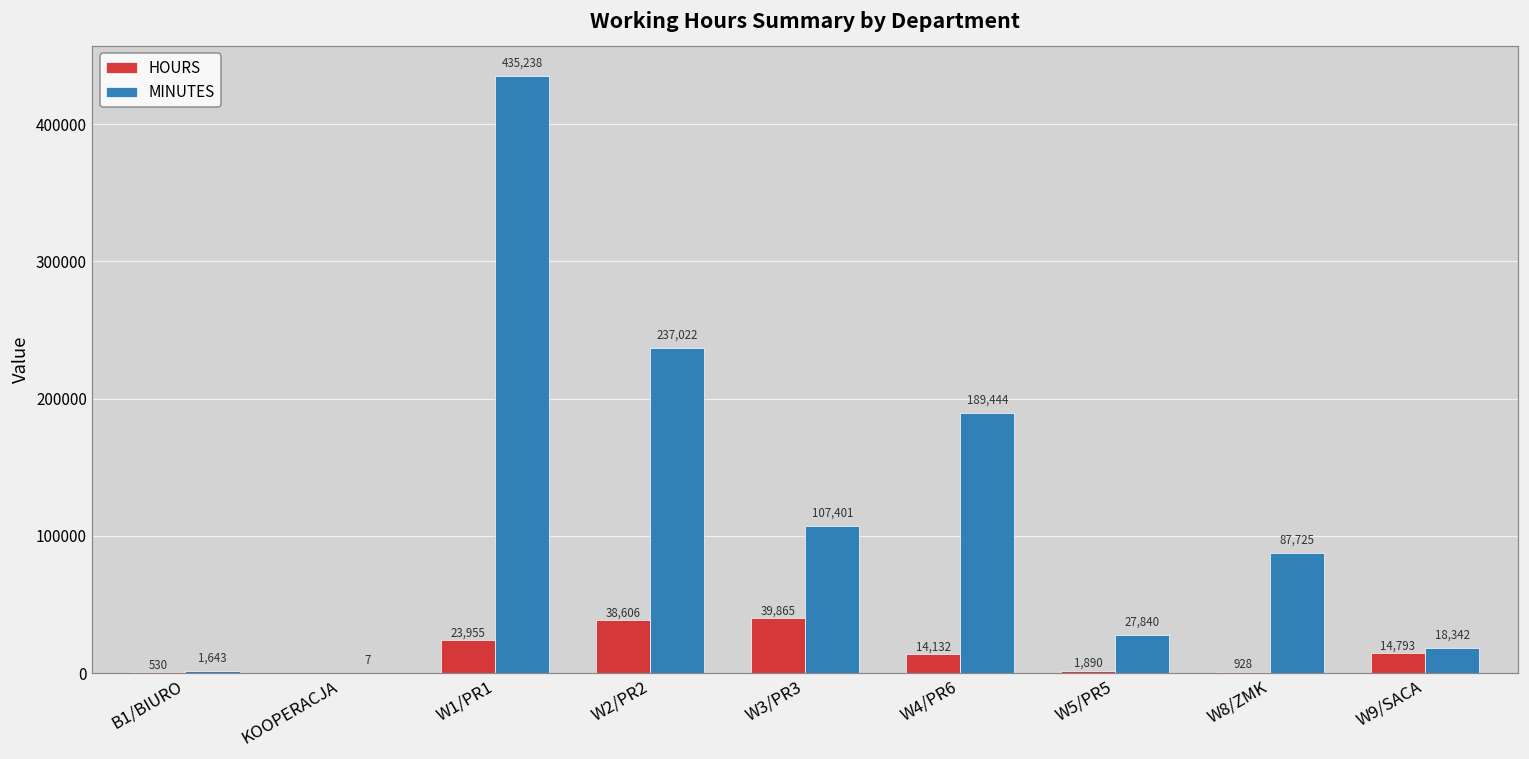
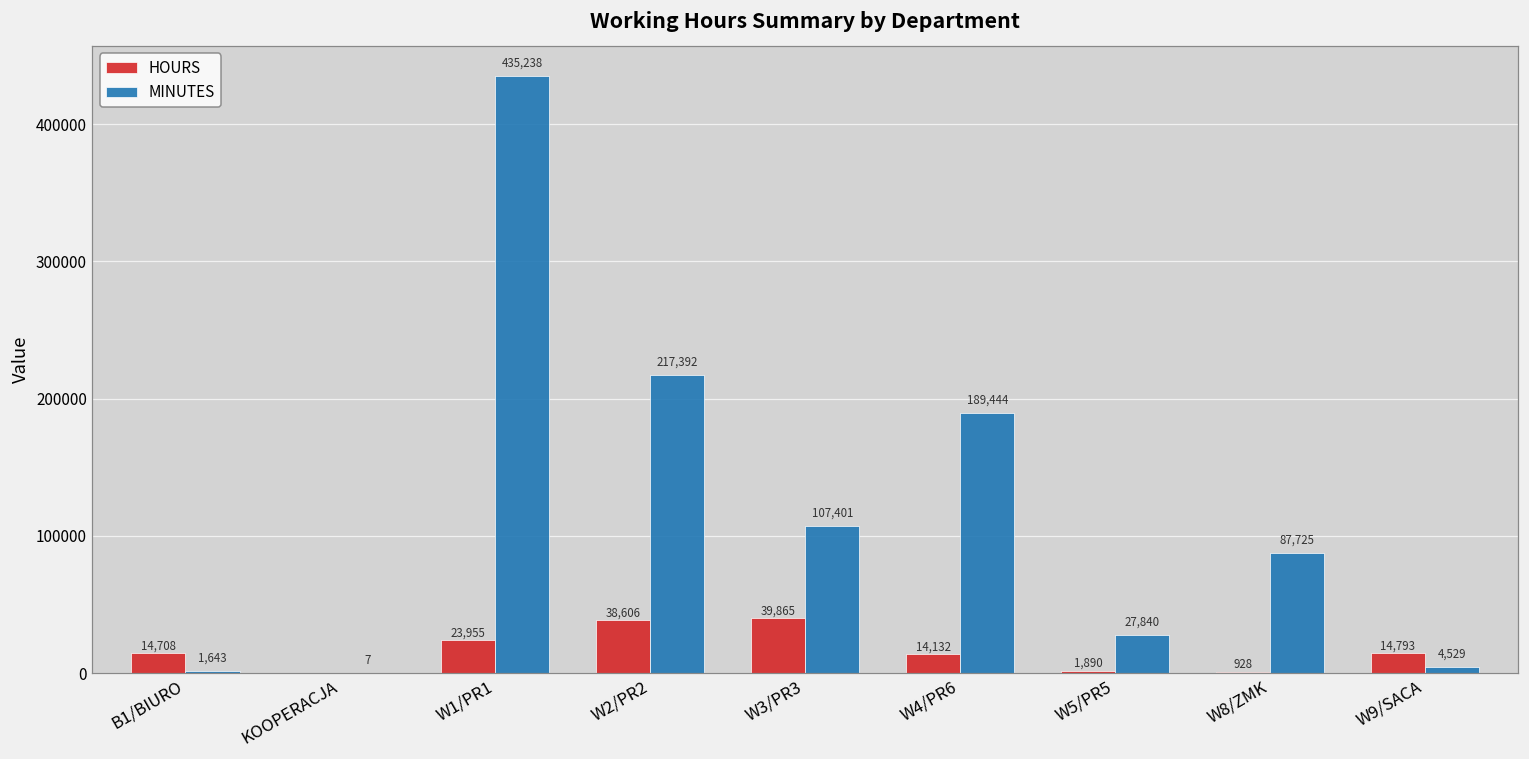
  {
    "HOURS": {
-     "B1/BIURO": "530",
+     "B1/BIURO": "14,708",
      "W1/PR1": "23,955",
      "W2/PR2": "38,606",
      "W3/PR3": "39,865",
      "W4/PR6": "14,132",
      "W5/PR5": "1,890",
      "W8/ZMK": "928",
      "W9/SACA": "14,793"
    },
    "MINUTES": {
      "B1/BIURO": "1,643",
      "KOOPERACJA": "7",
      "W1/PR1": "435,238",
-     "W2/PR2": "237,022",
+     "W2/PR2": "217,392",
      "W3/PR3": "107,401",
      "W4/PR6": "189,444",
      "W5/PR5": "27,840",
      "W8/ZMK": "87,725",
-     "W9/SACA": "18,342"
+     "W9/SACA": "4,529"
    }
  }
